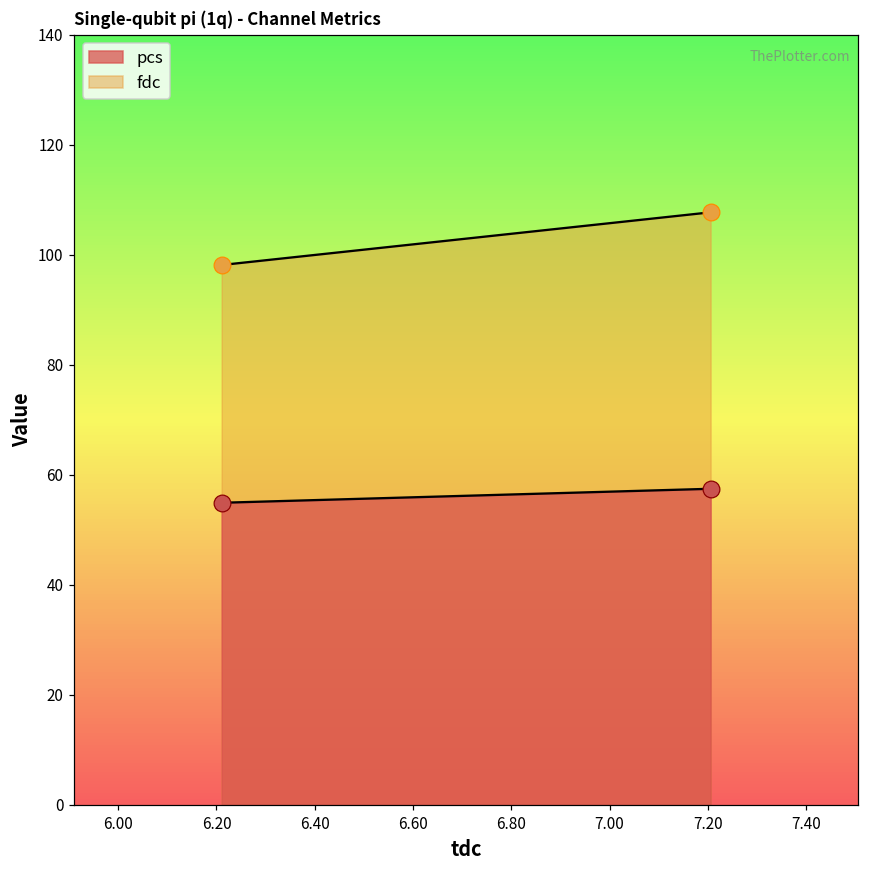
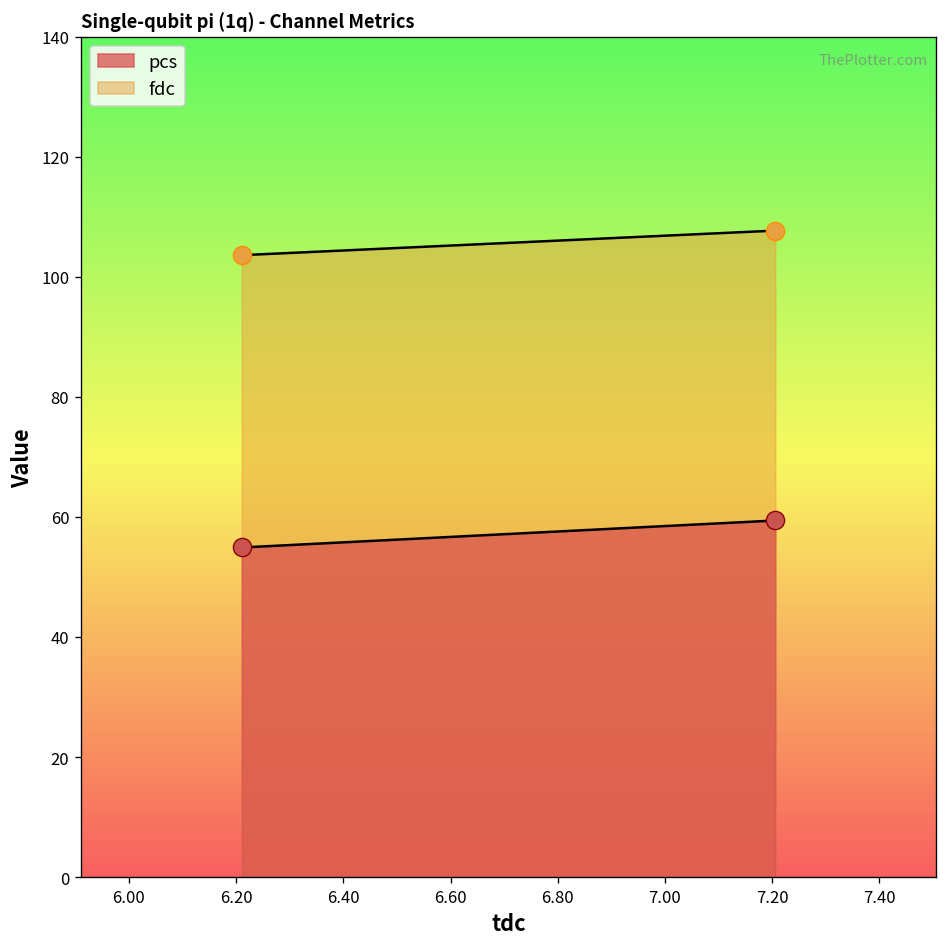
  {
    "pcs": {
      "6.20": 55,
-     "7.20": 57
+     "7.20": 59
    },
    "fdc": {
-     "6.20": 98,
+     "6.20": 104,
      "7.20": 108
    }
  }
